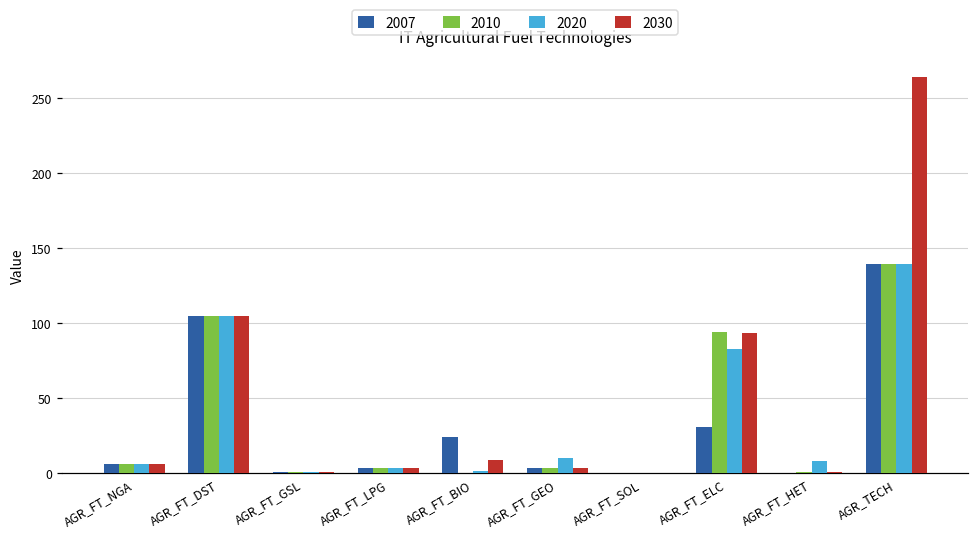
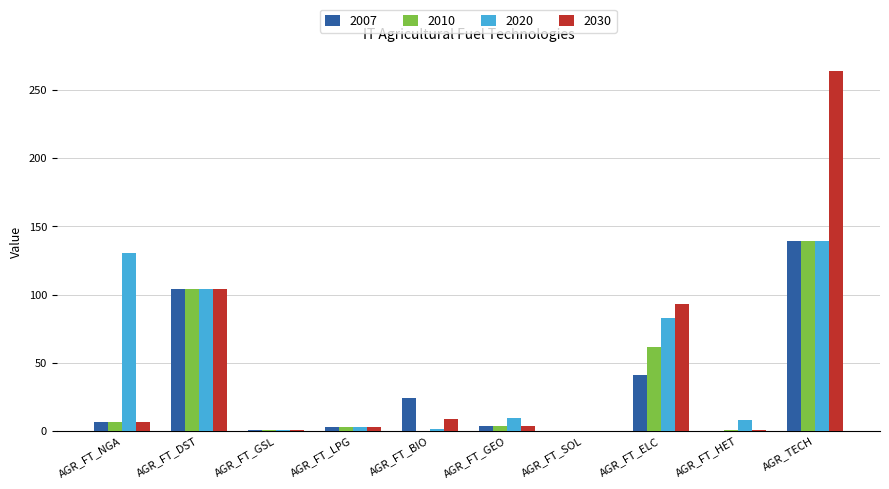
  {
    "2007": {
      "AGR_FT_NGA": 6,
      "AGR_FT_DST": 104,
      "AGR_FT_LPG": 3,
      "AGR_FT_BIO": 24,
      "AGR_FT_GEO": 3,
-     "AGR_FT_ELC": 31,
+     "AGR_FT_ELC": 41,
      "AGR_TECH": 140
    },
    "2010": {
      "AGR_FT_NGA": 6,
      "AGR_FT_DST": 104,
      "AGR_FT_LPG": 3,
      "AGR_FT_GEO": 3,
-     "AGR_FT_ELC": 94,
+     "AGR_FT_ELC": 61,
      "AGR_TECH": 140
    },
    "2020": {
-     "AGR_FT_NGA": 6,
+     "AGR_FT_NGA": 130,
      "AGR_FT_DST": 104,
      "AGR_FT_LPG": 3,
      "AGR_FT_GEO": 10,
      "AGR_FT_ELC": 83,
      "AGR_FT_HET": 8,
      "AGR_TECH": 140
    },
    "2030": {
      "AGR_FT_NGA": 6,
      "AGR_FT_DST": 104,
      "AGR_FT_LPG": 3,
      "AGR_FT_BIO": 9,
      "AGR_FT_GEO": 3,
      "AGR_FT_ELC": 93,
      "AGR_TECH": 264
    }
  }
